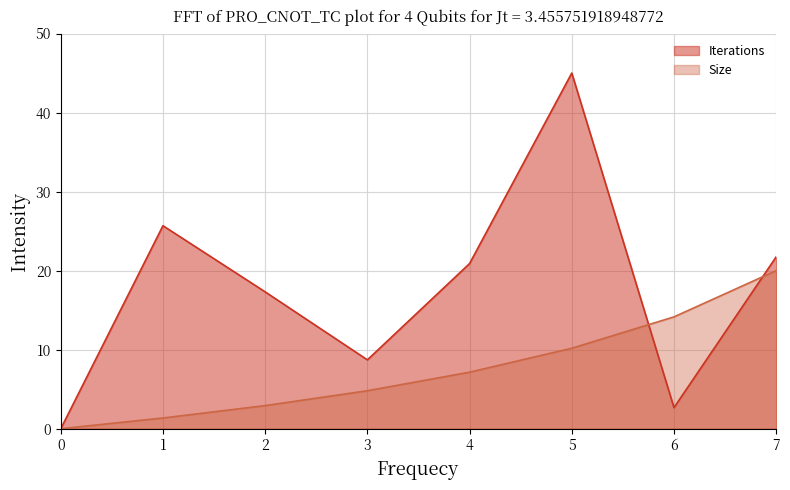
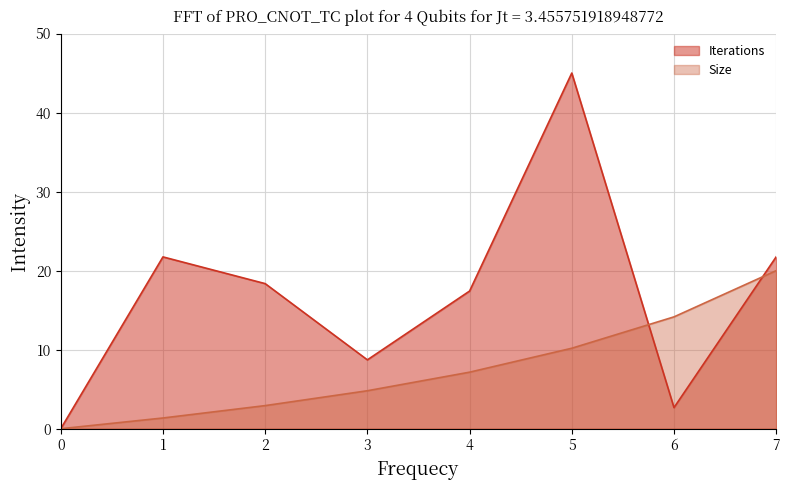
  {
    "Iterations": {
-     "1": 26,
-     "2": 17,
+     "1": 22,
+     "2": 18,
      "3": 9,
-     "4": 21,
+     "4": 17,
      "5": 45,
      "6": 3,
      "7": 22
    },
    "Size": {
      "1": 1,
      "2": 3,
      "3": 5,
      "4": 7,
      "5": 10,
      "6": 14,
      "7": 20
    }
  }
